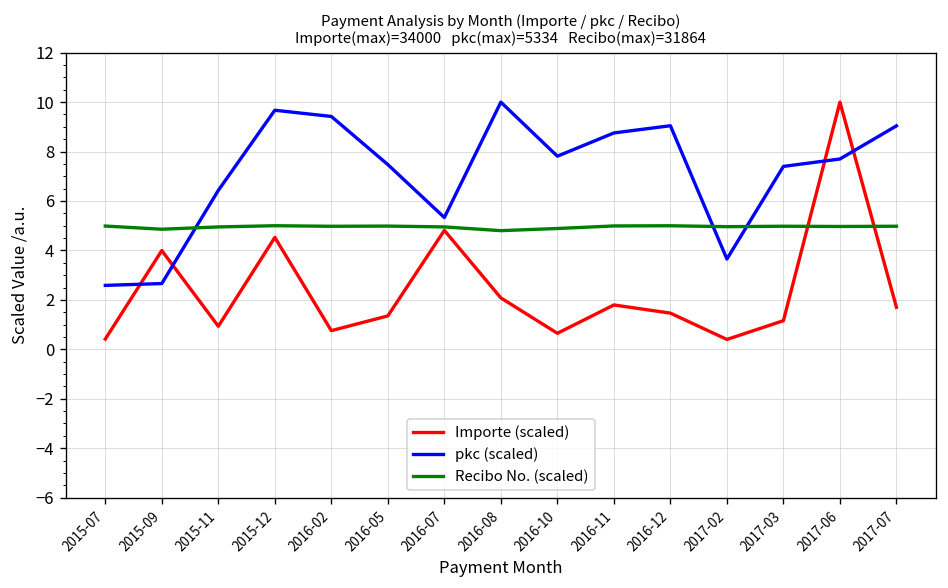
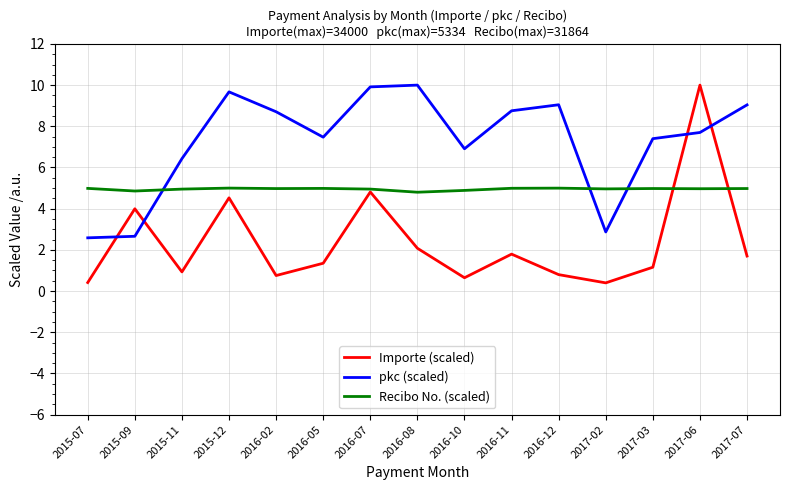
  {
    "Importe (scaled)": {
      "2015-07": 0.4,
      "2015-09": 4.0,
      "2015-11": 0.9,
      "2015-12": 4.5,
      "2016-02": 0.8,
      "2016-05": 1.4,
      "2016-07": 4.8,
      "2016-08": 2.1,
      "2016-10": 0.6,
      "2016-11": 1.8,
-     "2016-12": 1.5,
+     "2016-12": 0.8,
      "2017-02": 0.4,
      "2017-03": 1.2,
      "2017-06": 10.0,
      "2017-07": 1.7
    },
    "pkc (scaled)": {
      "2015-07": 2.6,
      "2015-09": 2.7,
      "2015-11": 6.4,
      "2015-12": 9.7,
-     "2016-02": 9.4,
+     "2016-02": 8.7,
      "2016-05": 7.5,
-     "2016-07": 5.3,
+     "2016-07": 9.9,
      "2016-08": 10.0,
-     "2016-10": 7.8,
+     "2016-10": 6.9,
      "2016-11": 8.8,
      "2016-12": 9.0,
-     "2017-02": 3.7,
+     "2017-02": 2.9,
      "2017-03": 7.4,
      "2017-06": 7.7,
      "2017-07": 9.0
    },
    "Recibo No. (scaled)": {
      "2015-07": 5.0,
      "2015-09": 4.9,
      "2015-11": 5.0,
      "2015-12": 5.0,
      "2016-02": 5.0,
      "2016-05": 5.0,
      "2016-07": 5.0,
      "2016-08": 4.8,
      "2016-10": 4.9,
      "2016-11": 5.0,
      "2016-12": 5.0,
      "2017-02": 5.0,
      "2017-03": 5.0,
      "2017-06": 5.0,
      "2017-07": 5.0
    }
  }
